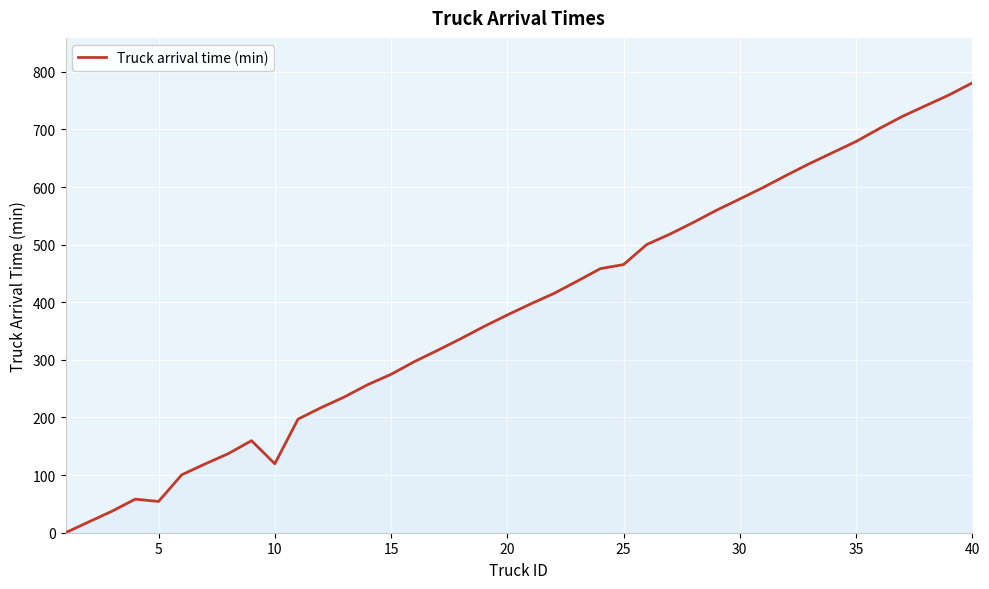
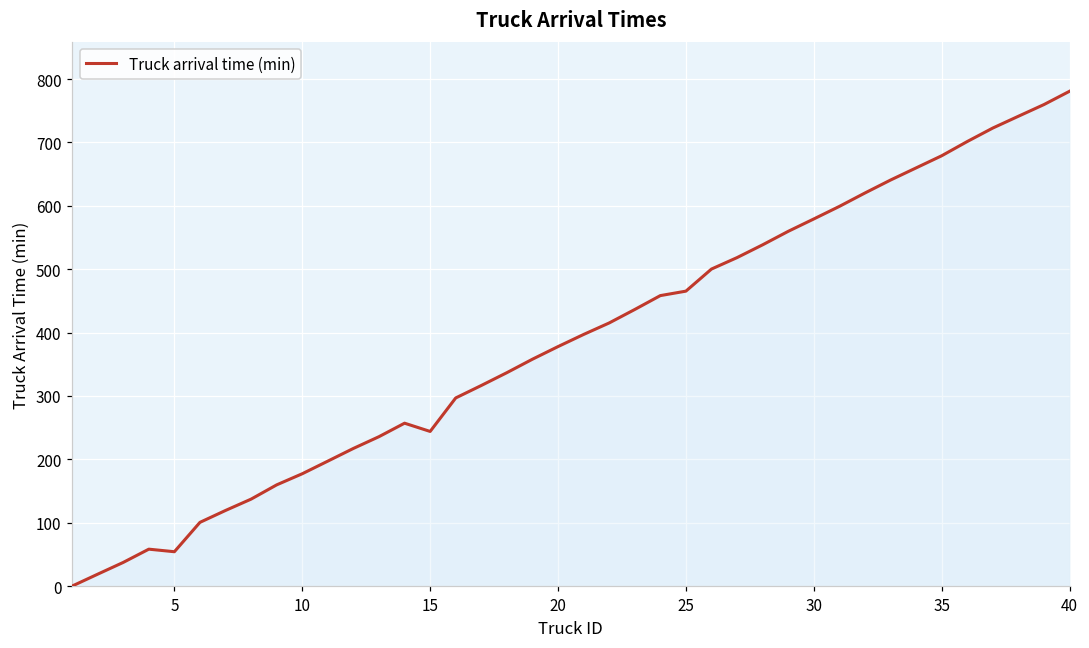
  {
    "5": 50,
-   "10": 120,
-   "15": 270,
+   "10": 180,
+   "15": 240,
    "20": 380,
    "25": 470,
    "30": 580,
    "35": 680,
    "40": 780
  }
